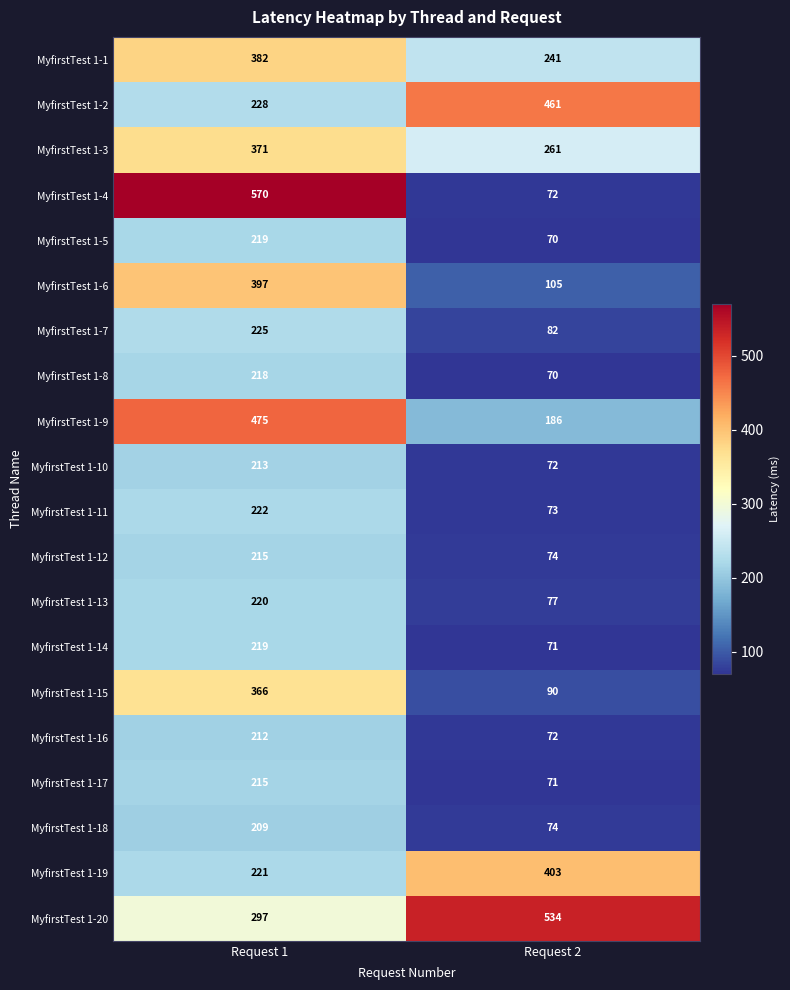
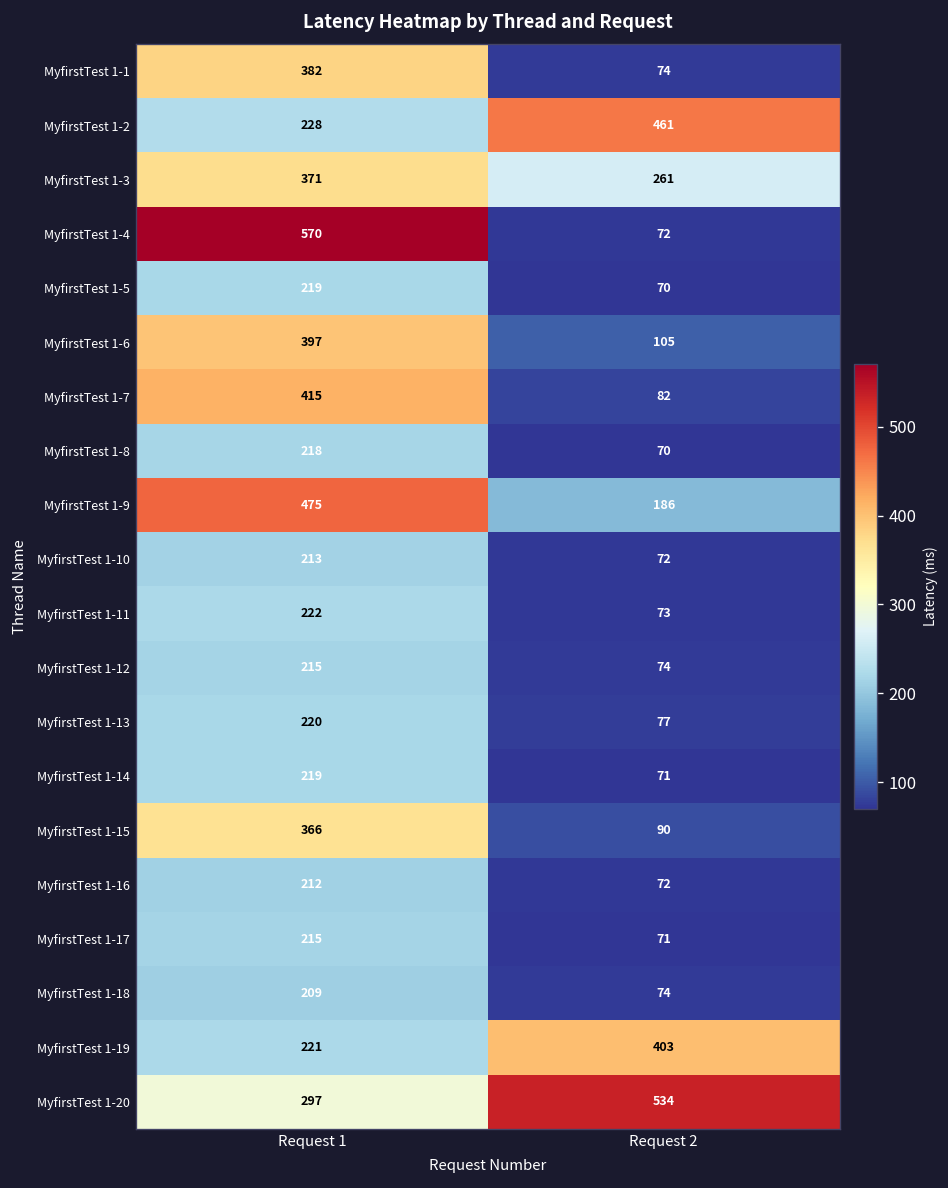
  {
    "MyfirstTest 1-1": {
      "Request 1": 382,
-     "Request 2": 241
+     "Request 2": 74
    },
    "MyfirstTest 1-2": {
      "Request 1": 228,
      "Request 2": 461
    },
    "MyfirstTest 1-3": {
      "Request 1": 371,
      "Request 2": 261
    },
    "MyfirstTest 1-4": {
      "Request 1": 570,
      "Request 2": 72
    },
    "MyfirstTest 1-5": {
      "Request 1": 219,
      "Request 2": 70
    },
    "MyfirstTest 1-6": {
      "Request 1": 397,
      "Request 2": 105
    },
    "MyfirstTest 1-7": {
-     "Request 1": 225,
+     "Request 1": 415,
      "Request 2": 82
    },
    "MyfirstTest 1-8": {
      "Request 1": 218,
      "Request 2": 70
    },
    "MyfirstTest 1-9": {
      "Request 1": 475,
      "Request 2": 186
    },
    "MyfirstTest 1-10": {
      "Request 1": 213,
      "Request 2": 72
    },
    "MyfirstTest 1-11": {
      "Request 1": 222,
      "Request 2": 73
    },
    "MyfirstTest 1-12": {
      "Request 1": 215,
      "Request 2": 74
    },
    "MyfirstTest 1-13": {
      "Request 1": 220,
      "Request 2": 77
    },
    "MyfirstTest 1-14": {
      "Request 1": 219,
      "Request 2": 71
    },
    "MyfirstTest 1-15": {
      "Request 1": 366,
      "Request 2": 90
    },
    "MyfirstTest 1-16": {
      "Request 1": 212,
      "Request 2": 72
    },
    "MyfirstTest 1-17": {
      "Request 1": 215,
      "Request 2": 71
    },
    "MyfirstTest 1-18": {
      "Request 1": 209,
      "Request 2": 74
    },
    "MyfirstTest 1-19": {
      "Request 1": 221,
      "Request 2": 403
    },
    "MyfirstTest 1-20": {
      "Request 1": 297,
      "Request 2": 534
    }
  }
